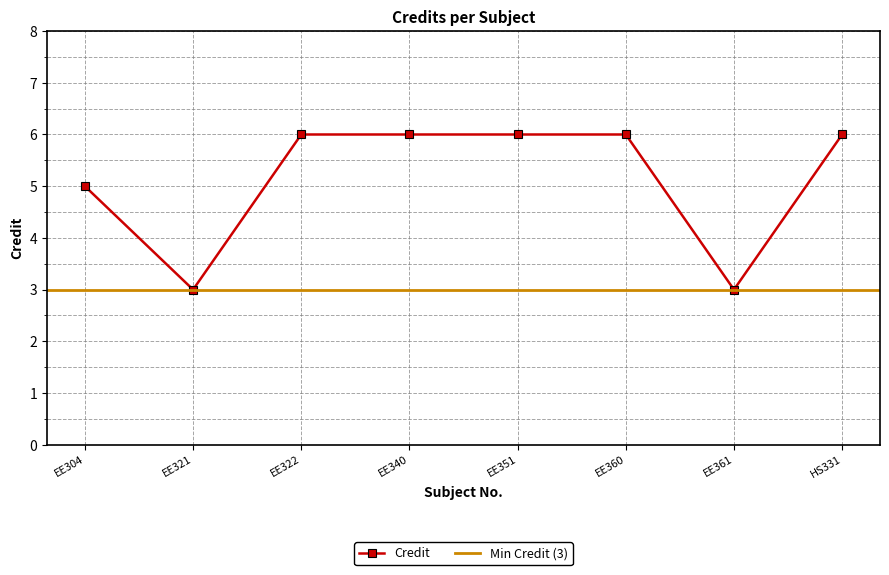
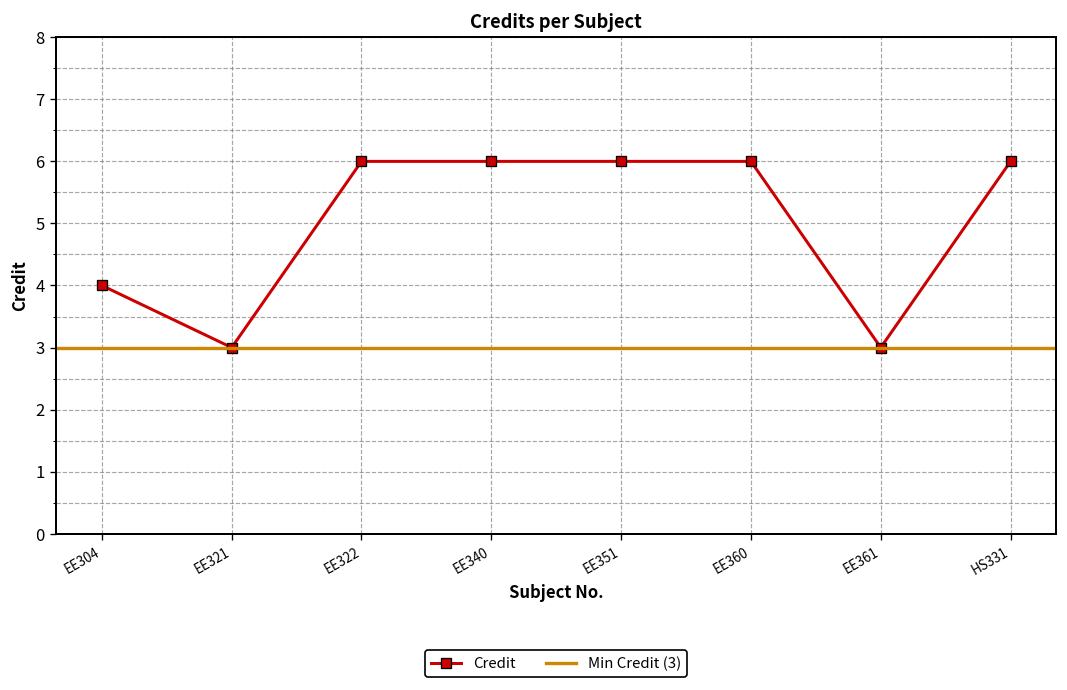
  {
-   "EE304": 5,
+   "EE304": 4,
    "EE321": 3,
    "EE322": 6,
    "EE340": 6,
    "EE351": 6,
    "EE360": 6,
    "EE361": 3,
    "HS331": 6
  }
